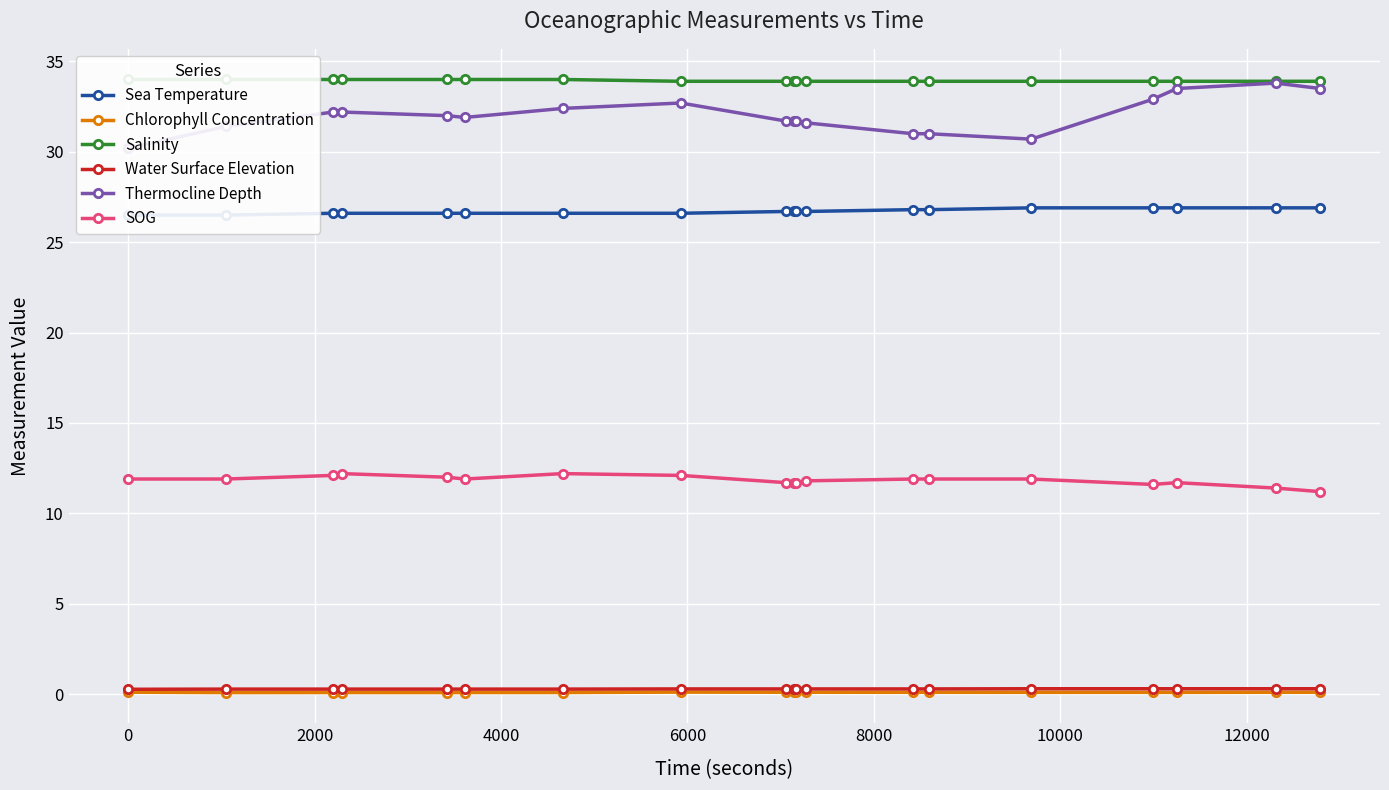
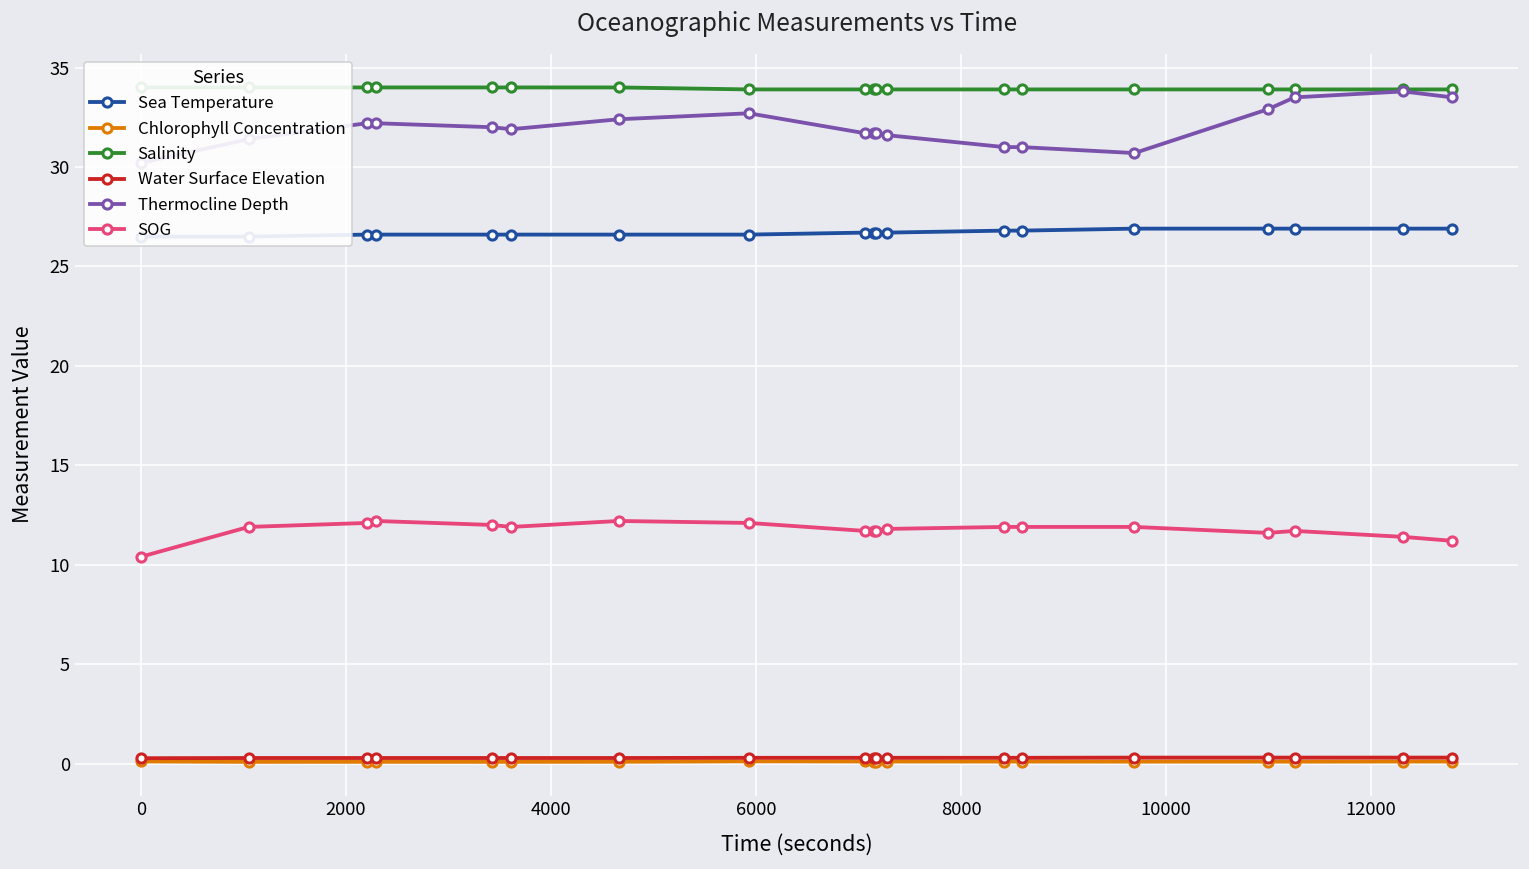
  {
    "Chlorophyll Concentration": {
      "0": 0.1
    },
    "Water Surface Elevation": {
      "0": 0.3
    },
    "SOG": {
-     "0": 11.9
+     "0": 10.4
    }
  }
